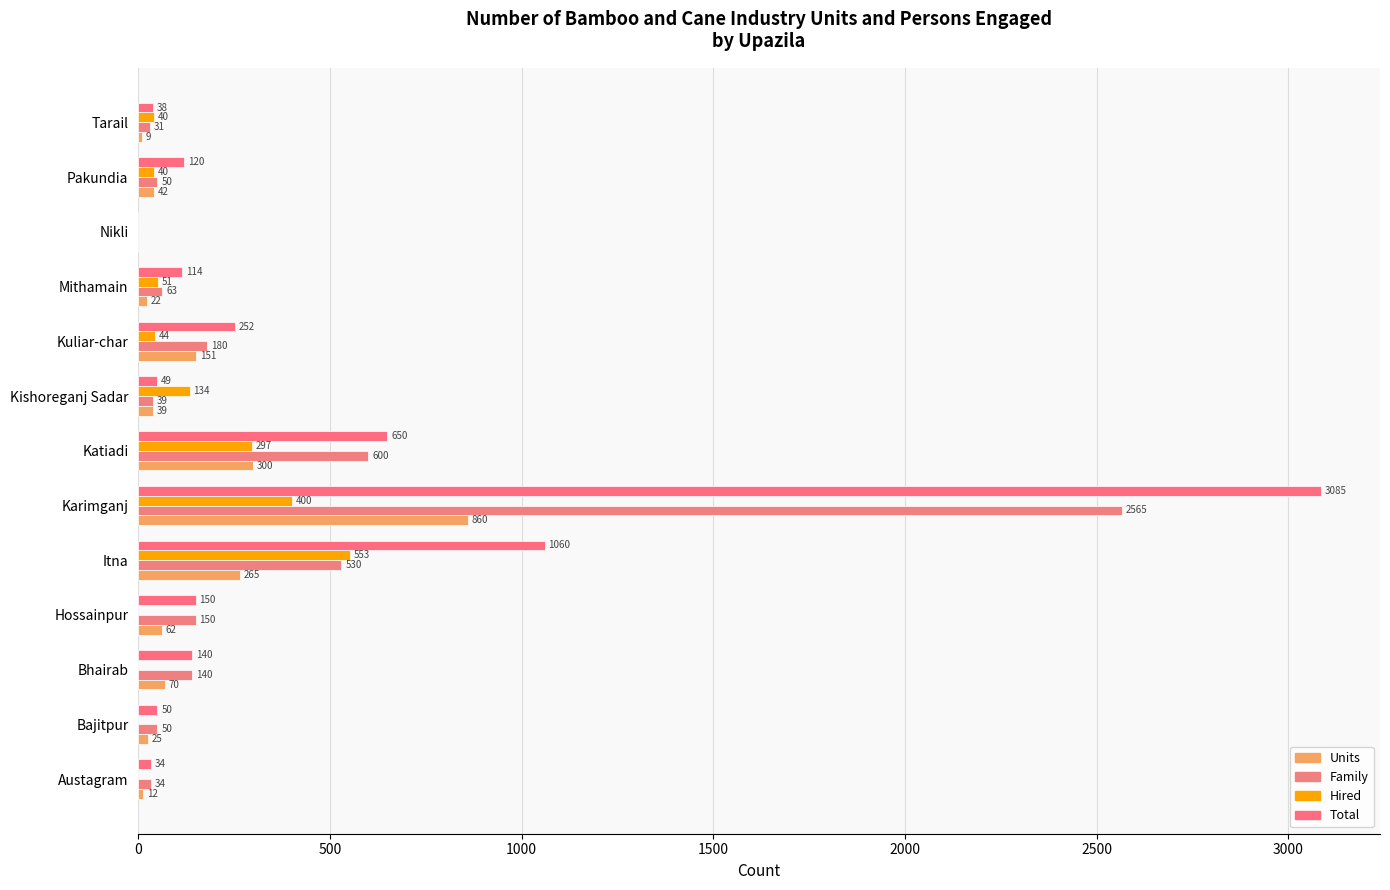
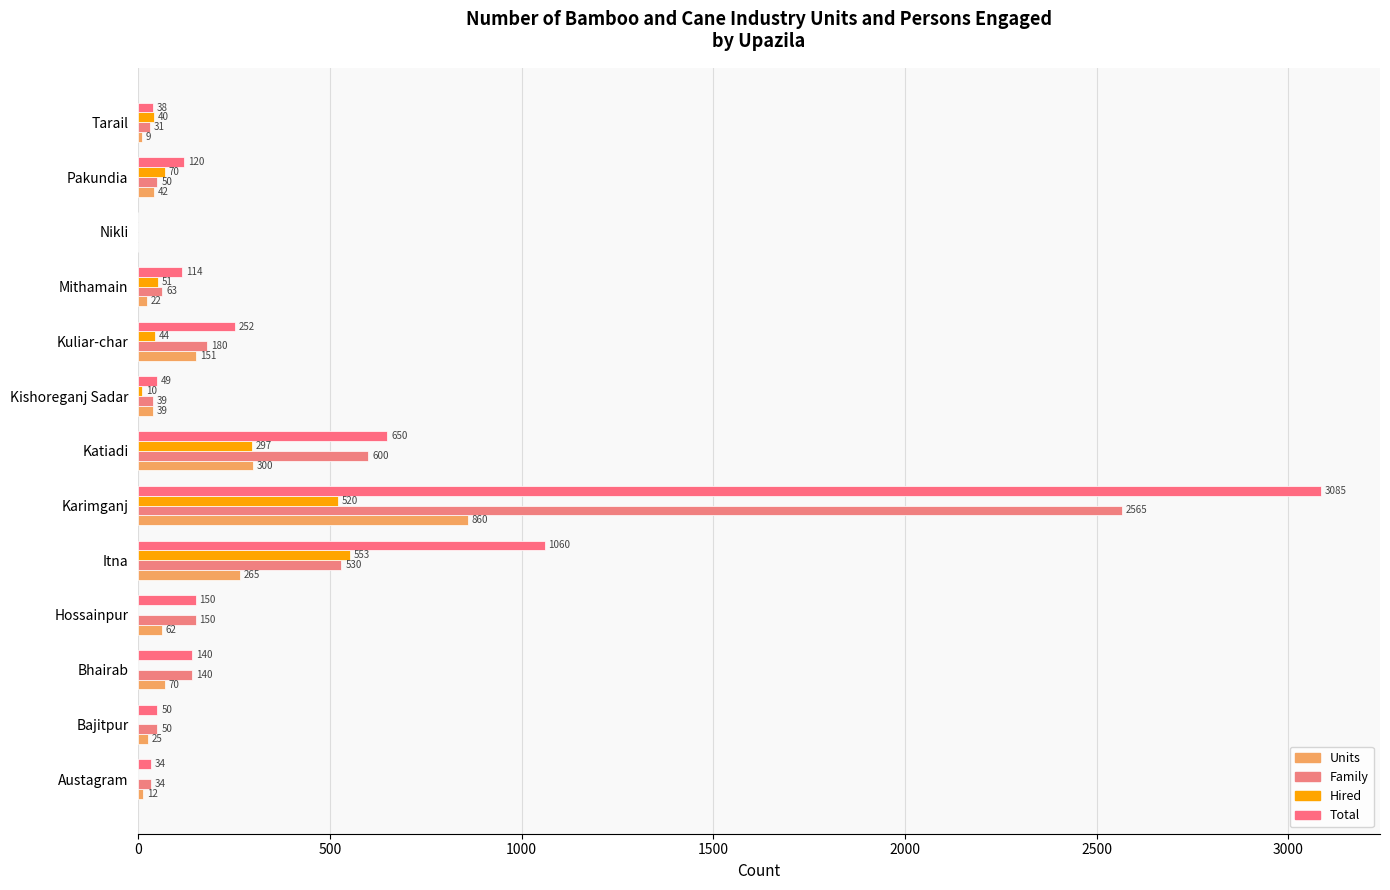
  {
    "Hired": {
      "Tarail": 40,
-     "Pakundia": 40,
+     "Pakundia": 70,
      "Mithamain": 51,
      "Kuliar-char": 44,
-     "Kishoreganj Sadar": 134,
+     "Kishoreganj Sadar": 10,
      "Katiadi": 297,
-     "Karimganj": 400,
+     "Karimganj": 520,
      "Itna": 553
    }
  }
